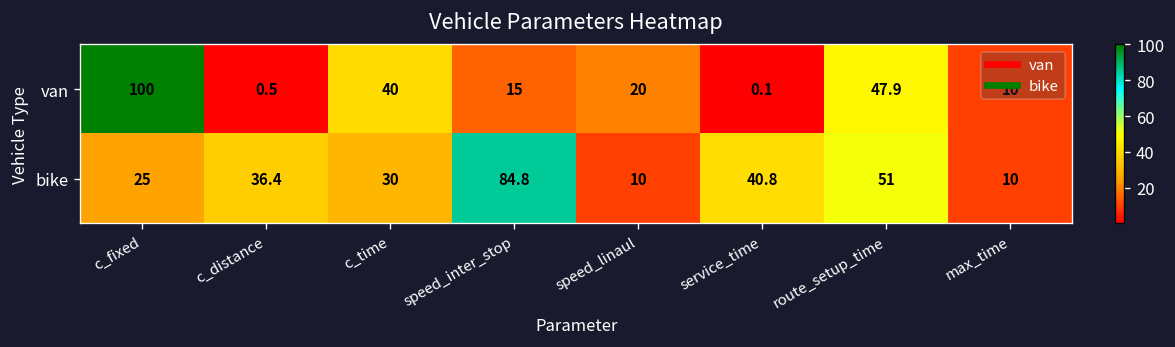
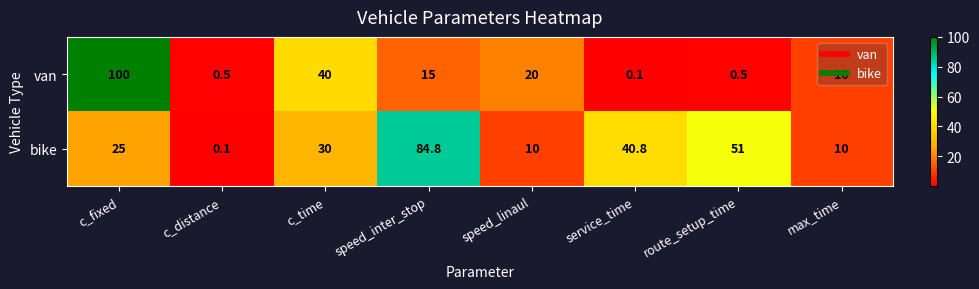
  {
    "van": {
      "c_fixed": 100,
      "c_distance": 0.5,
      "c_time": 40,
      "speed_inter_stop": 15,
      "speed_linaul": 20,
      "service_time": 0.1,
-     "route_setup_time": 47.9
+     "route_setup_time": 0.5
    },
    "bike": {
      "c_fixed": 25,
-     "c_distance": 36.4,
+     "c_distance": 0.1,
      "c_time": 30,
      "speed_inter_stop": 84.8,
      "speed_linaul": 10,
      "service_time": 40.8,
      "route_setup_time": 51,
      "max_time": 10
    }
  }
